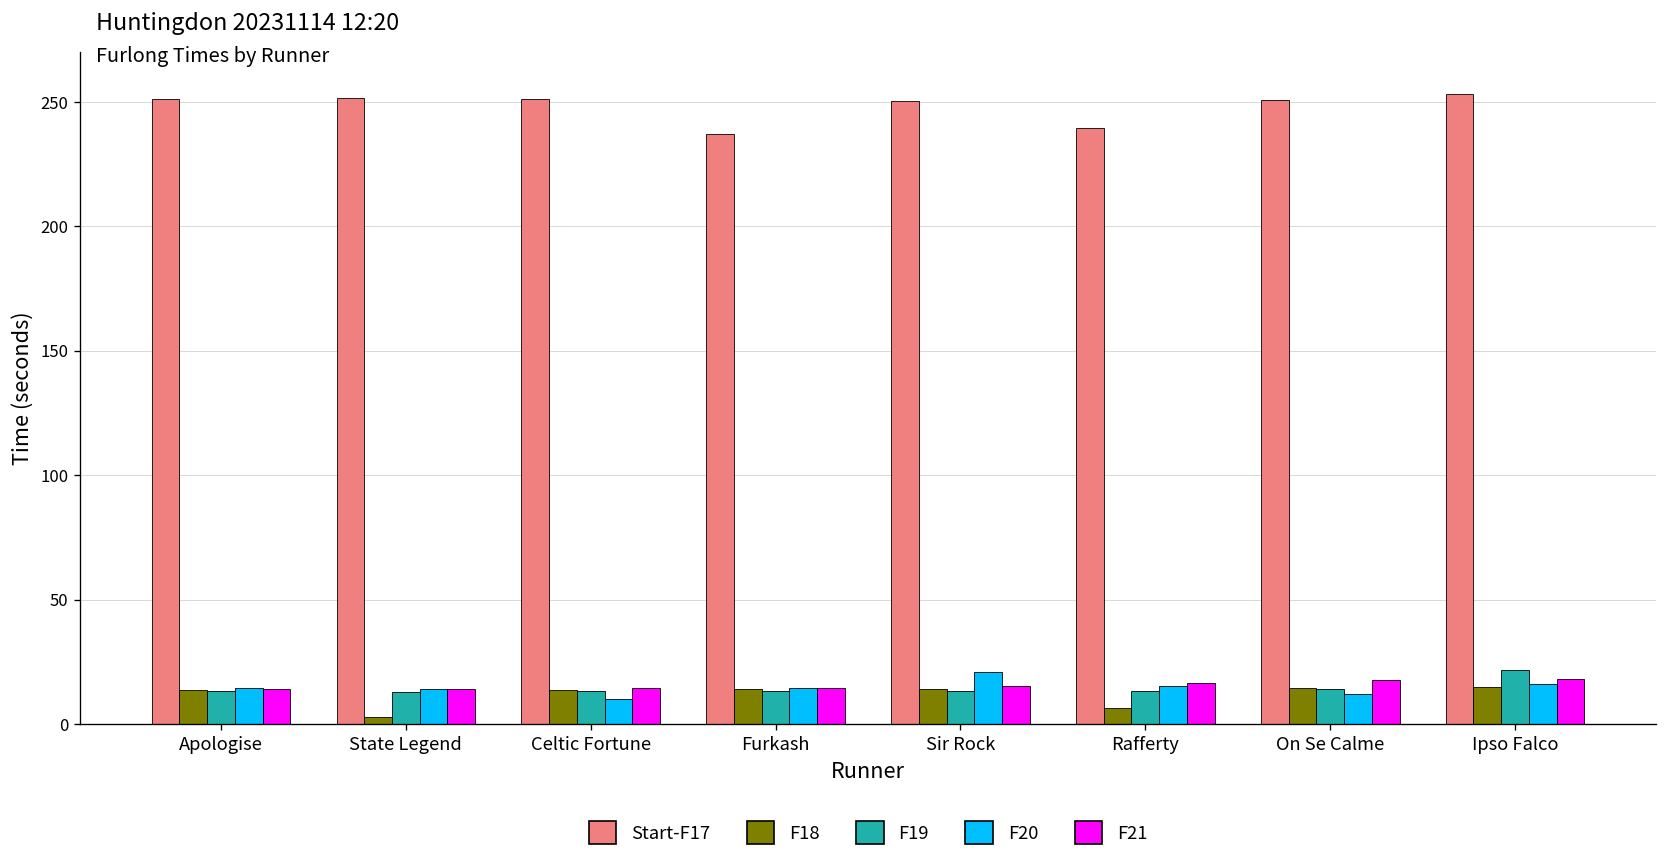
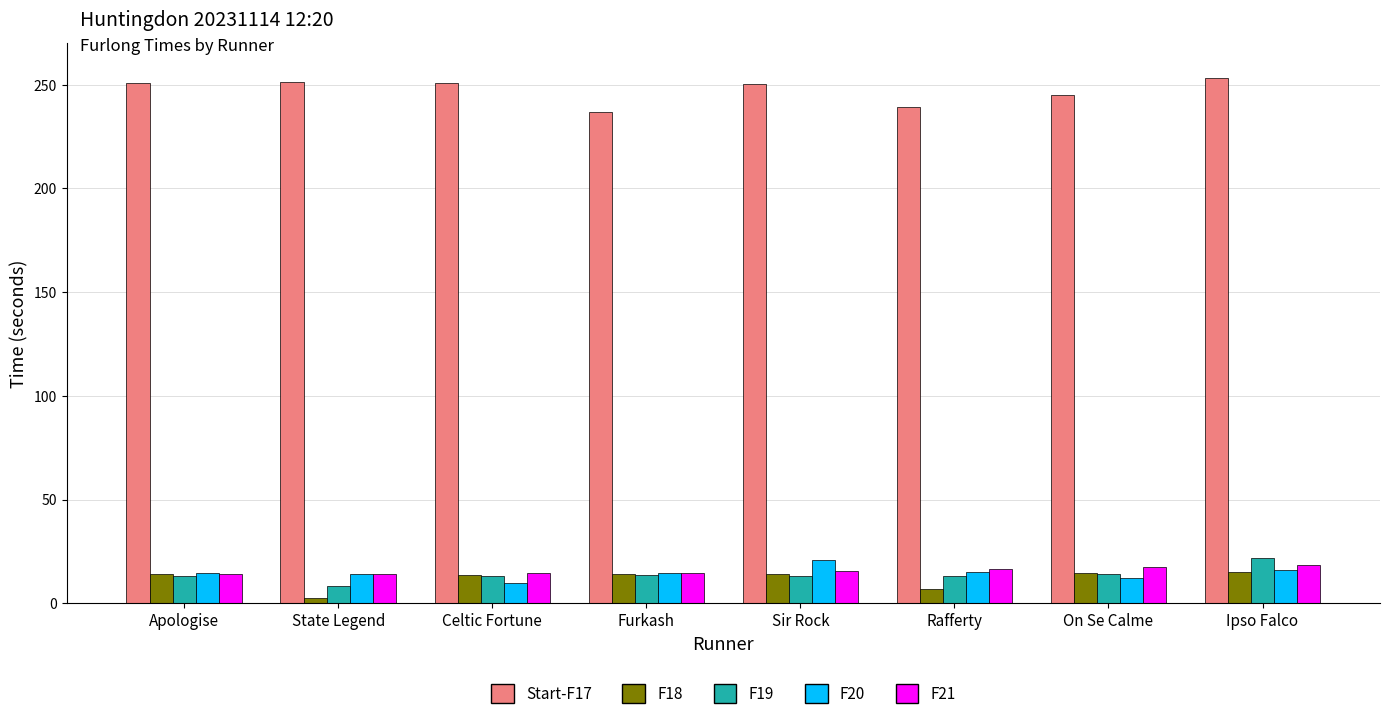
  {
    "Start-F17": {
      "Apologise": 251,
      "State Legend": 252,
      "Celtic Fortune": 251,
      "Furkash": 237,
      "Sir Rock": 251,
      "Rafferty": 239,
-     "On Se Calme": 251,
+     "On Se Calme": 245,
      "Ipso Falco": 253
    },
    "F18": {
      "Apologise": 14,
      "State Legend": 3,
      "Celtic Fortune": 14,
      "Furkash": 14,
      "Sir Rock": 14,
      "Rafferty": 7,
      "On Se Calme": 15,
      "Ipso Falco": 15
    },
    "F19": {
      "Apologise": 13,
-     "State Legend": 13,
+     "State Legend": 8,
      "Celtic Fortune": 13,
      "Furkash": 13,
      "Sir Rock": 13,
      "Rafferty": 13,
      "On Se Calme": 14,
      "Ipso Falco": 22
    },
    "F20": {
      "Apologise": 14,
      "State Legend": 14,
      "Celtic Fortune": 10,
      "Furkash": 15,
      "Sir Rock": 21,
      "Rafferty": 15,
      "On Se Calme": 12,
      "Ipso Falco": 16
    },
    "F21": {
      "Apologise": 14,
      "State Legend": 14,
      "Celtic Fortune": 14,
      "Furkash": 15,
      "Sir Rock": 15,
      "Rafferty": 17,
      "On Se Calme": 18,
      "Ipso Falco": 18
    }
  }
